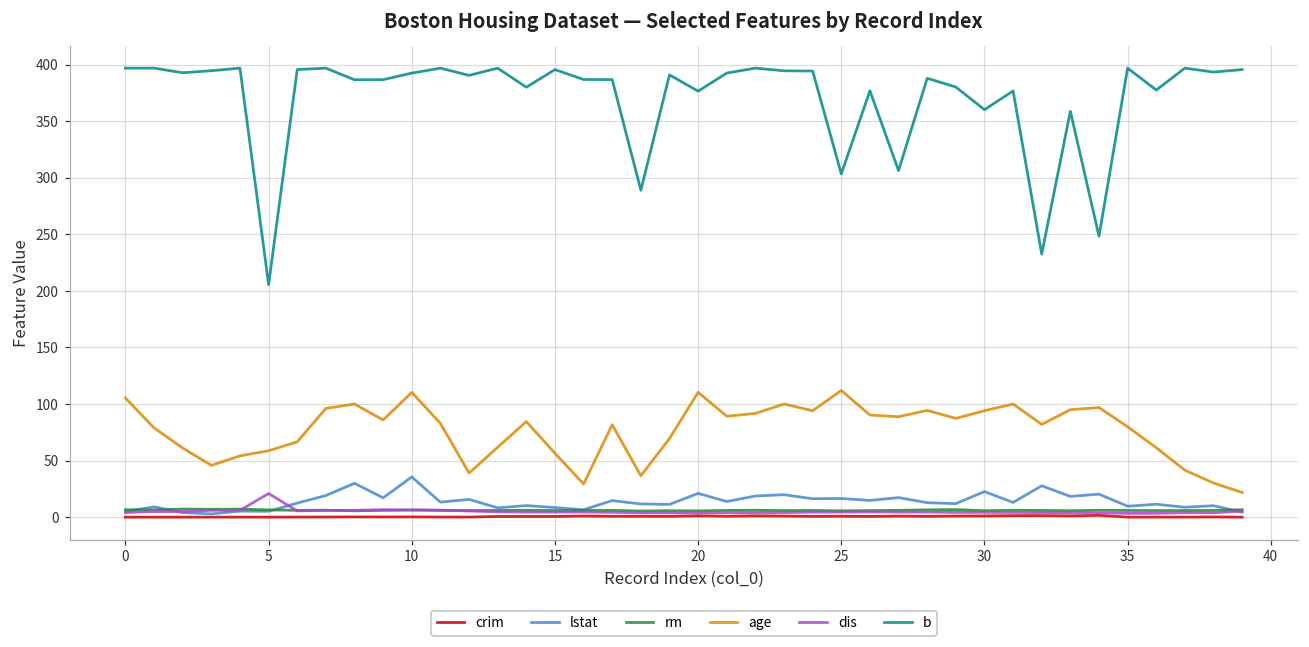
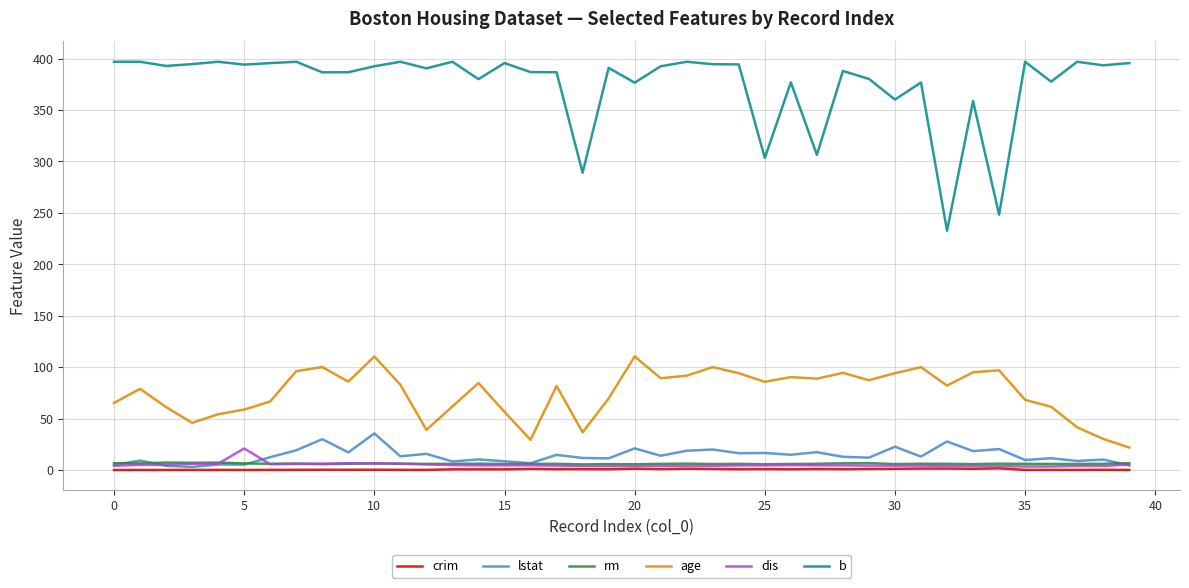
  {
    "crim": {
      "0": 0,
      "5": 0,
      "10": 0,
      "15": 1,
      "20": 1,
      "25": 1,
      "30": 1,
      "35": 0
    },
    "lstat": {
      "10": 36,
      "15": 8,
      "20": 21,
      "25": 17,
      "30": 23,
      "35": 10
    },
    "rm": {
      "35": 6
    },
    "age": {
-     "0": 105,
+     "0": 65,
      "5": 59,
      "10": 110,
      "15": 57,
      "20": 110,
-     "25": 112,
+     "25": 86,
      "30": 94,
-     "35": 80
+     "35": 68
    },
    "dis": {
      "5": 21,
      "35": 3
    },
    "b": {
      "0": 397,
-     "5": 206,
+     "5": 394,
      "10": 393,
      "15": 396,
      "20": 377,
      "25": 303,
      "30": 360,
      "35": 397
    }
  }
